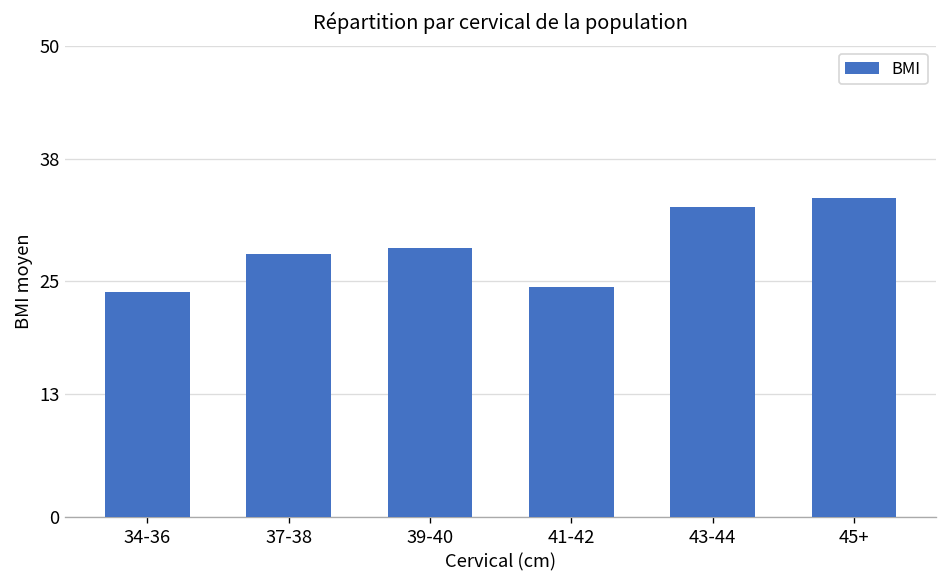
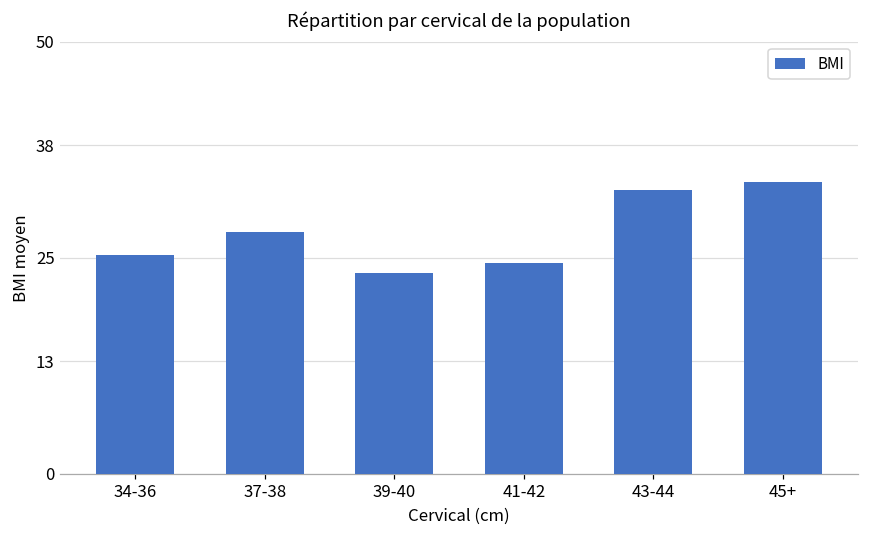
  {
-   "34-36": 24,
+   "34-36": 25,
    "37-38": 28,
-   "39-40": 29,
+   "39-40": 23,
    "41-42": 24,
    "43-44": 33,
    "45+": 34
  }
